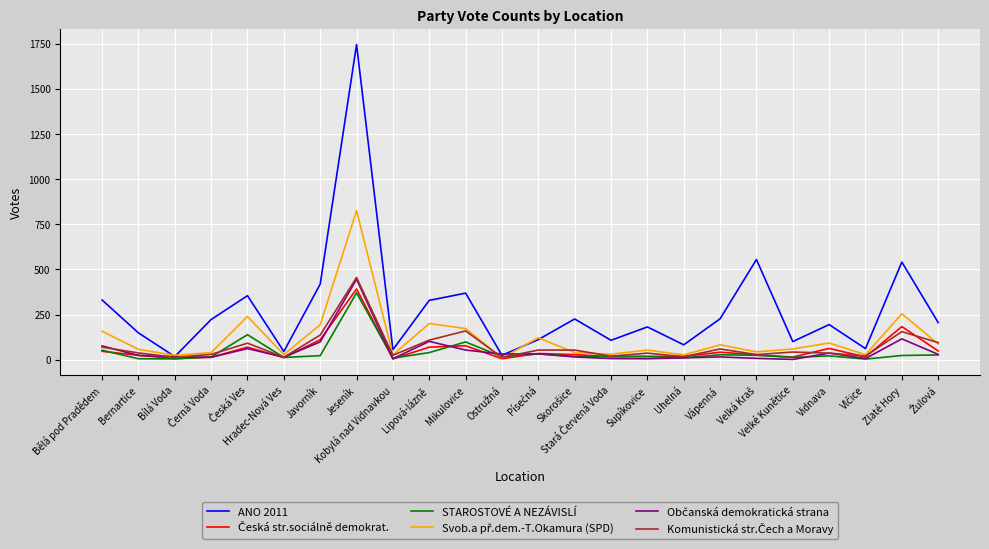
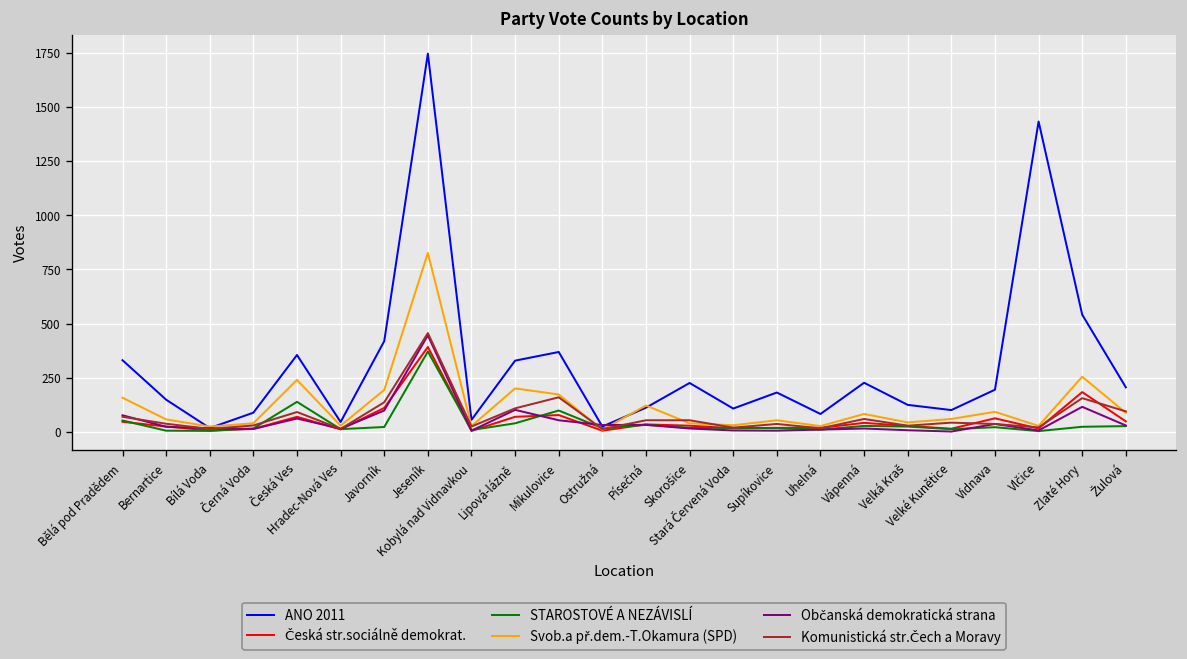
  {
    "ANO 2011": {
      "Bělá pod Pradědem": 330,
      "Bernartice": 150,
-     "Černá Voda": 220,
+     "Černá Voda": 90,
      "Česká Ves": 360,
      "Hradec-Nová Ves": 50,
      "Javorník": 420,
      "Jeseník": 1750,
      "Kobylá nad Vidnavkou": 60,
      "Lipová-lázně": 330,
      "Mikulovice": 370,
      "Skorošice": 230,
      "Stará Červená Voda": 110,
      "Supíkovice": 180,
      "Uhelná": 80,
      "Vápenná": 230,
-     "Velká Kraš": 560,
+     "Velká Kraš": 130,
      "Velké Kunětice": 100,
      "Vidnava": 200,
-     "Vlčice": 60,
+     "Vlčice": 1430,
      "Zlaté Hory": 540,
      "Žulová": 210
    },
    "Česká str.sociálně demokrat.": {
      "Jeseník": 390,
      "Lipová-lázně": 70,
      "Mikulovice": 80,
      "Vidnava": 60,
      "Zlaté Hory": 180,
      "Žulová": 50
    },
    "STAROSTOVÉ A NEZÁVISLÍ": {
      "Bernartice": 10,
      "Česká Ves": 140,
      "Javorník": 20,
      "Jeseník": 370,
      "Lipová-lázně": 40,
      "Mikulovice": 100,
      "Vidnava": 20,
      "Zlaté Hory": 20
    },
    "Svob.a př.dem.-T.Okamura (SPD)": {
      "Bělá pod Pradědem": 160,
      "Bernartice": 60,
      "Česká Ves": 240,
      "Javorník": 190,
      "Jeseník": 830,
      "Lipová-lázně": 200,
      "Supíkovice": 50,
      "Vápenná": 80,
      "Velká Kraš": 40,
      "Velké Kunětice": 60,
      "Vidnava": 90,
      "Zlaté Hory": 260
    },
    "Občanská demokratická strana": {
      "Mikulovice": 50,
      "Velká Kraš": 10,
      "Zlaté Hory": 120
    },
    "Komunistická str.Čech a Moravy": {
      "Česká Ves": 90,
      "Javorník": 140,
      "Písečná": 50,
      "Supíkovice": 40,
      "Vápenná": 60,
      "Velké Kunětice": 40,
      "Zlaté Hory": 160
    }
  }
